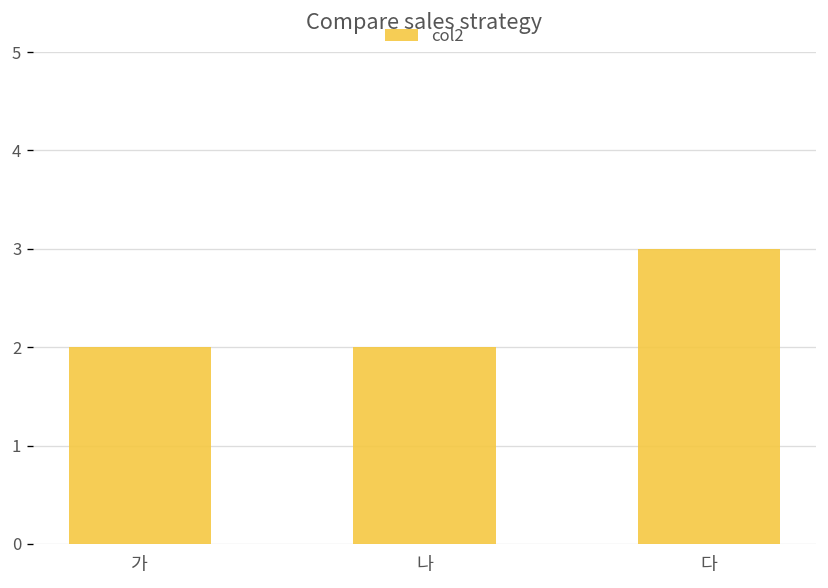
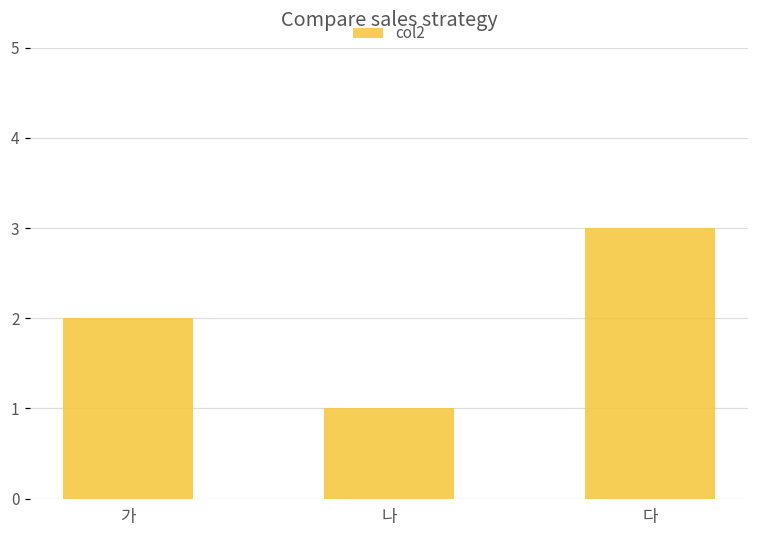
  {
    "가": 2,
-   "나": 2,
+   "나": 1,
    "다": 3
  }
